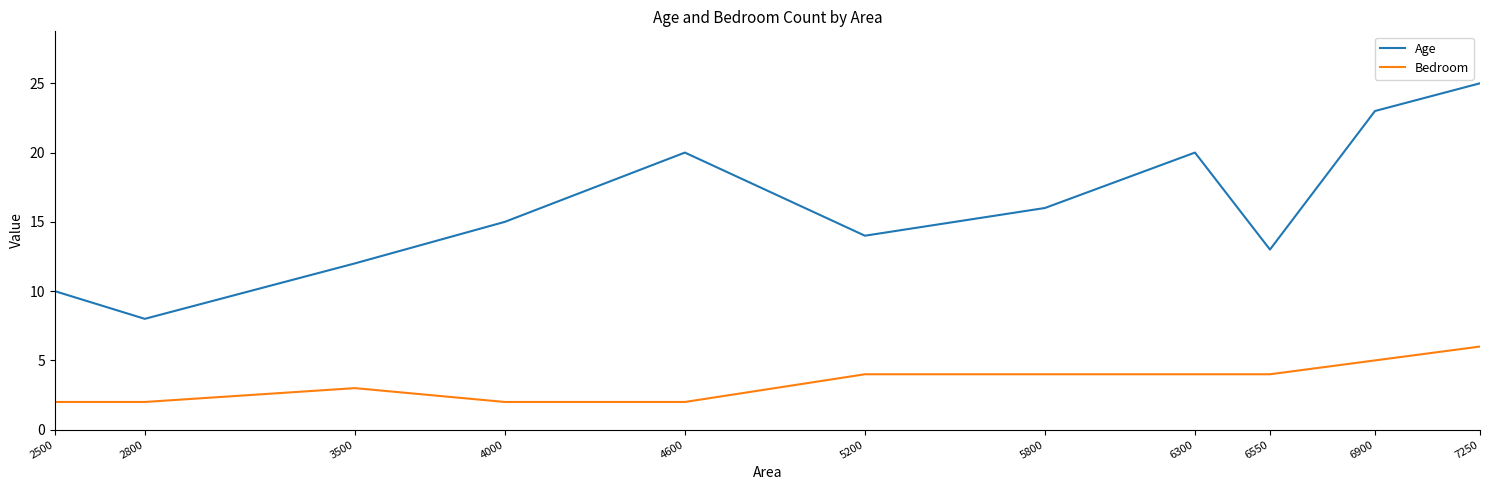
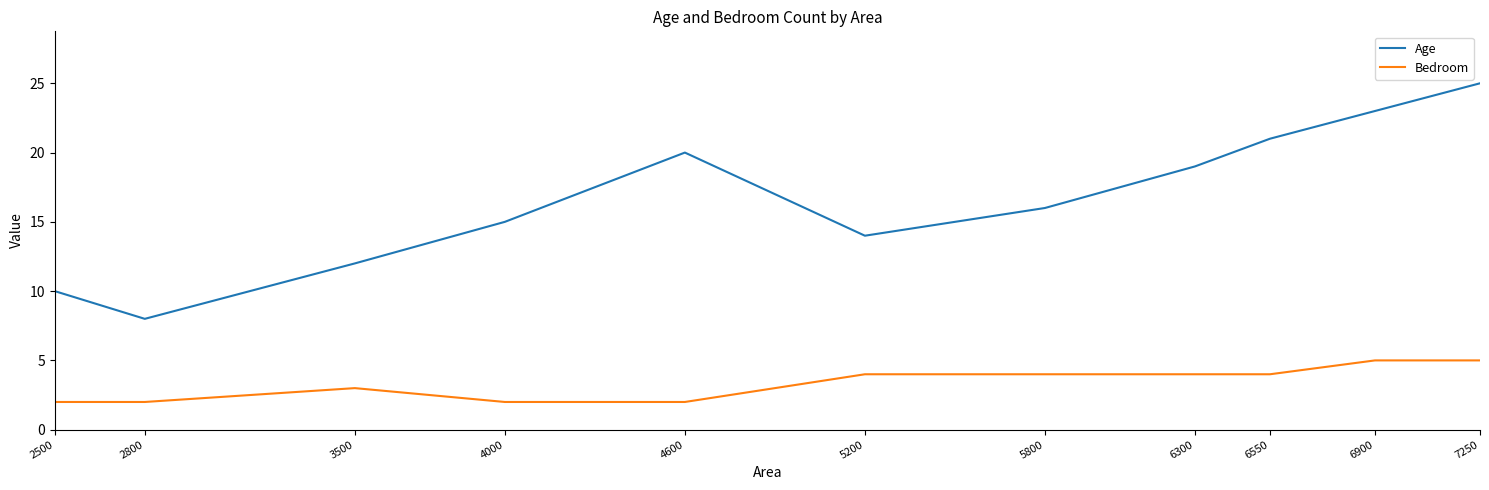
  {
    "Age": {
      "2500": 10,
      "2800": 8,
      "3500": 12,
      "4000": 15,
      "4600": 20,
      "5200": 14,
      "5800": 16,
-     "6300": 20,
-     "6550": 13,
+     "6300": 19,
+     "6550": 21,
      "6900": 23,
      "7250": 25
    },
    "Bedroom": {
      "2500": 2,
      "2800": 2,
      "3500": 3,
      "4000": 2,
      "4600": 2,
      "5200": 4,
      "5800": 4,
      "6300": 4,
      "6550": 4,
      "6900": 5,
-     "7250": 6
+     "7250": 5
    }
  }
